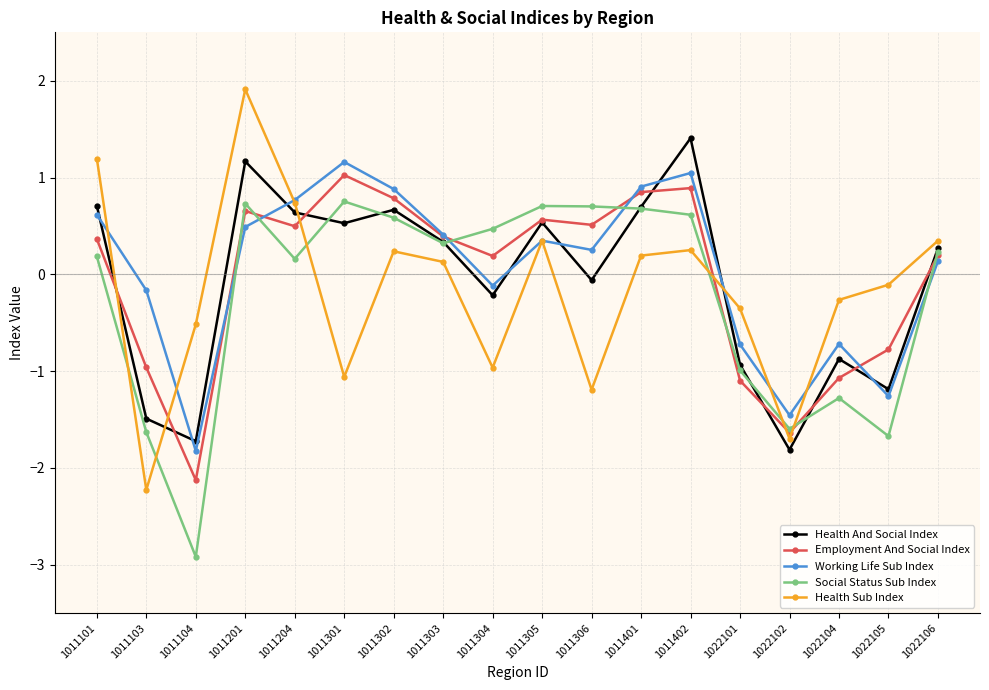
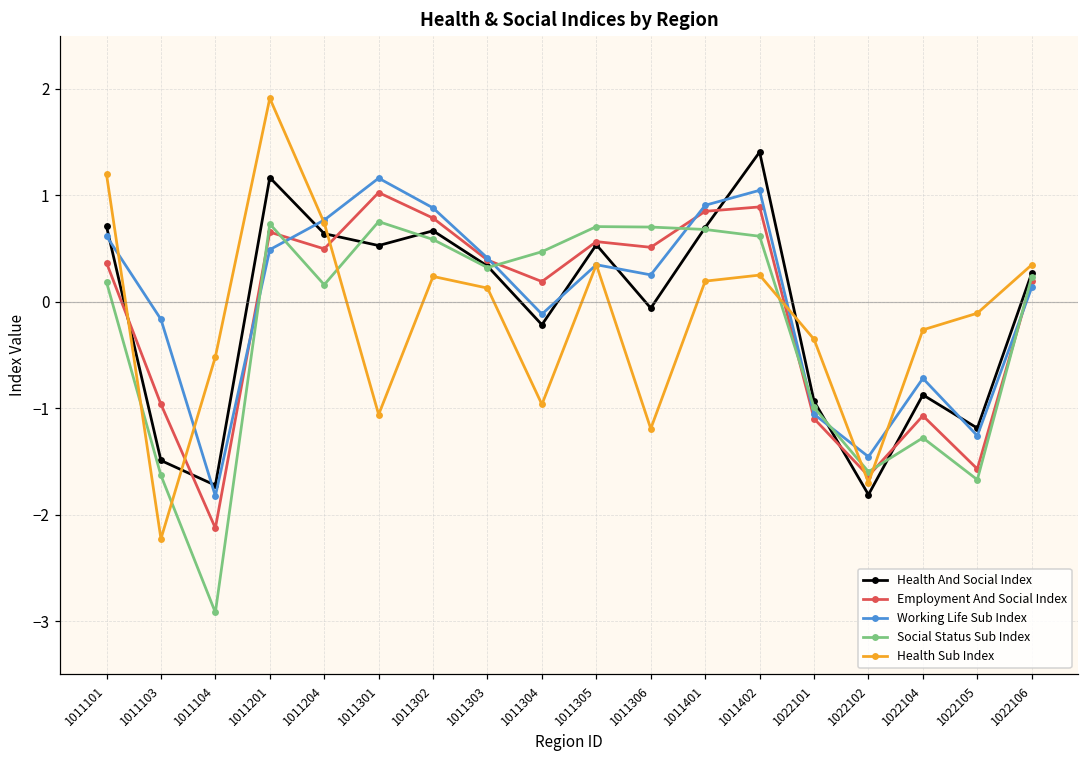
  {
    "Health And Social Index": {
      "1011101": 0.7,
      "1011103": -1.5,
      "1011104": -1.7,
      "1011201": 1.2,
      "1011204": 0.6,
      "1011301": 0.5,
      "1011302": 0.7,
      "1011304": -0.2,
      "1011305": 0.5,
      "1011306": -0.1,
      "1011402": 1.4,
      "1022101": -0.9,
      "1022102": -1.8,
      "1022104": -0.9,
      "1022105": -1.2,
      "1022106": 0.3
    },
    "Employment And Social Index": {
      "1011101": 0.4,
      "1011103": -1.0,
      "1011104": -2.1,
      "1011201": 0.7,
      "1011204": 0.5,
      "1011301": 1.0,
      "1011302": 0.8,
      "1011304": 0.2,
      "1011305": 0.6,
      "1011306": 0.5,
      "1011401": 0.8,
      "1011402": 0.9,
      "1022101": -1.1,
      "1022102": -1.6,
      "1022104": -1.1,
-     "1022105": -0.8,
+     "1022105": -1.6,
      "1022106": 0.2
    },
    "Working Life Sub Index": {
      "1011101": 0.6,
      "1011103": -0.2,
      "1011104": -1.8,
      "1011201": 0.5,
      "1011204": 0.8,
      "1011301": 1.2,
      "1011302": 0.9,
      "1011304": -0.1,
      "1011306": 0.3,
      "1011401": 0.9,
      "1011402": 1.0,
-     "1022101": -0.7,
+     "1022101": -1.1,
      "1022102": -1.5,
      "1022104": -0.7,
      "1022105": -1.3,
      "1022106": 0.1
    },
    "Social Status Sub Index": {
      "1011101": 0.2,
      "1011103": -1.6,
      "1011104": -2.9,
      "1011201": 0.7,
      "1011204": 0.2,
      "1011301": 0.8,
      "1011302": 0.6,
      "1011304": 0.5,
      "1011305": 0.7,
      "1011306": 0.7,
      "1011402": 0.6,
      "1022101": -1.0,
      "1022102": -1.6,
      "1022104": -1.3,
      "1022105": -1.7,
      "1022106": 0.2
    },
    "Health Sub Index": {
      "1011101": 1.2,
      "1011103": -2.2,
      "1011104": -0.5,
      "1011201": 1.9,
      "1011204": 0.7,
      "1011301": -1.1,
      "1011302": 0.2,
      "1011303": 0.1,
      "1011304": -1.0,
      "1011306": -1.2,
      "1011401": 0.2,
      "1011402": 0.3,
      "1022101": -0.4,
      "1022102": -1.7,
      "1022104": -0.3,
      "1022105": -0.1,
      "1022106": 0.3
    }
  }
